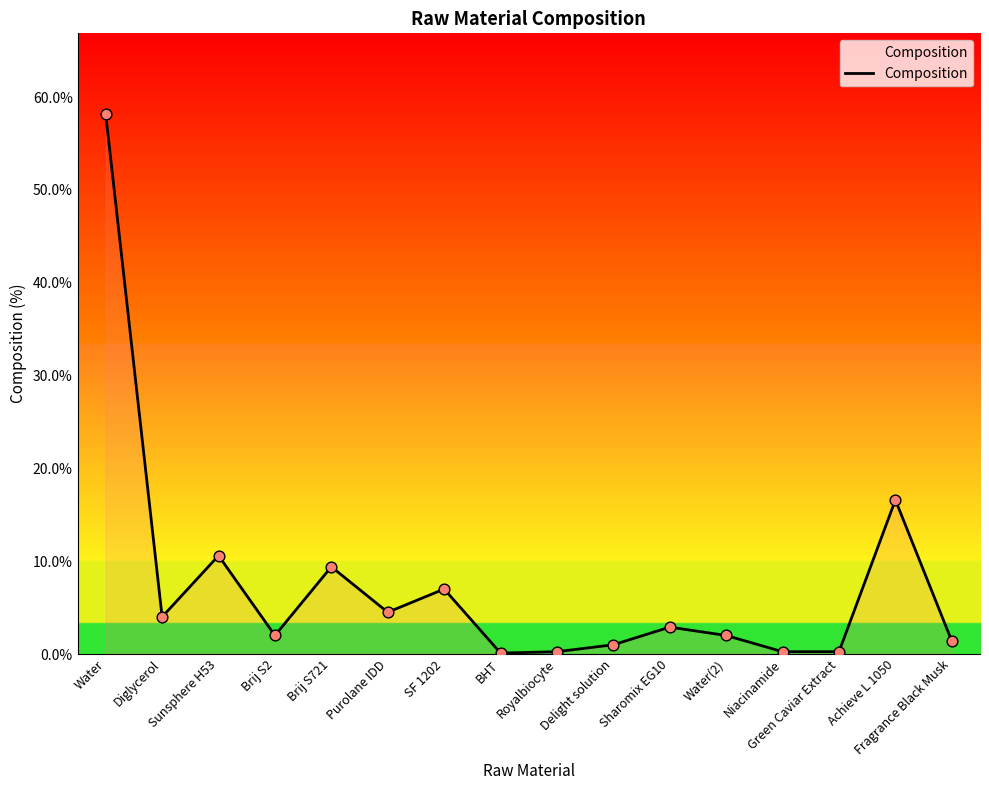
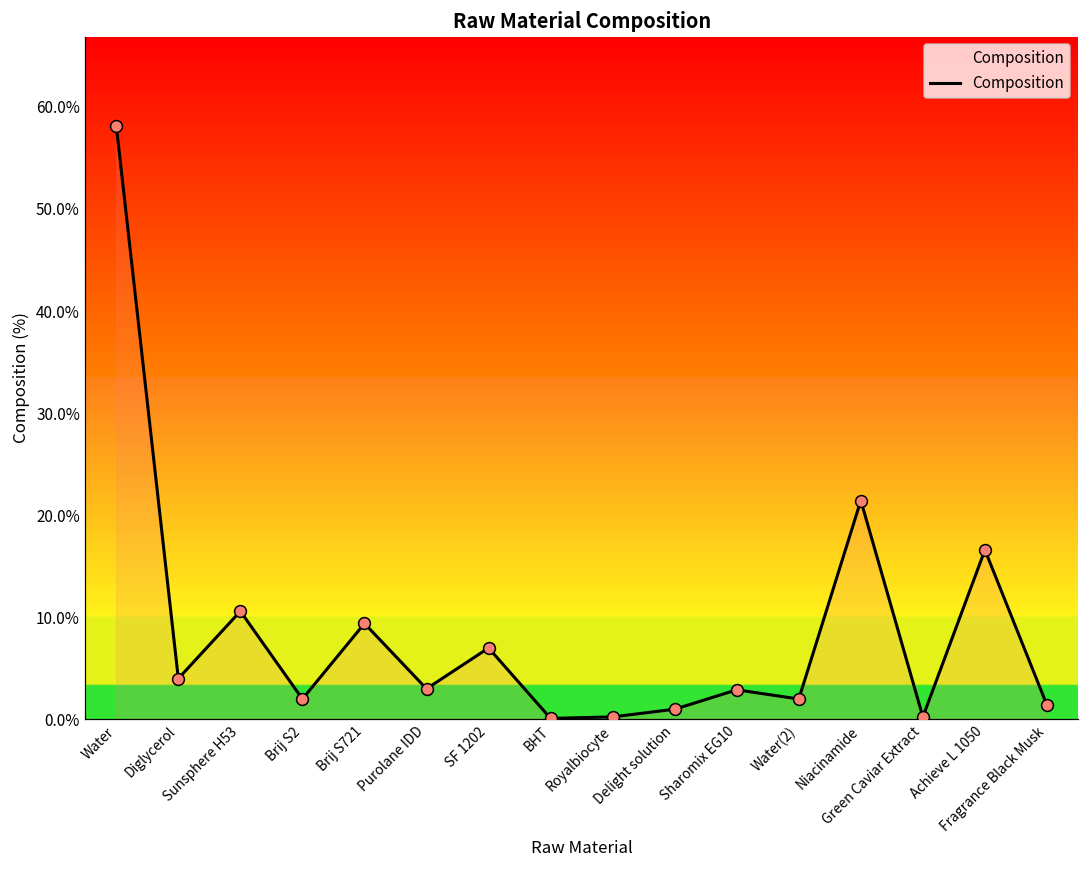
  {
    "Water": "58%",
    "Diglycerol": "4%",
    "Sunsphere H53": "11%",
    "Brij S2": "2%",
    "Brij S721": "9%",
-   "Purolane IDD": "5%",
+   "Purolane IDD": "3%",
    "SF 1202": "7%",
    "BHT": "0%",
    "Royalbiocyte": "0%",
    "Delight solution": "1%",
    "Sharomix EG10": "3%",
    "Water(2)": "2%",
-   "Niacinamide": "0%",
+   "Niacinamide": "21%",
    "Green Caviar Extract": "0%",
    "Achieve L 1050": "17%",
    "Fragrance Black Musk": "1%"
  }
